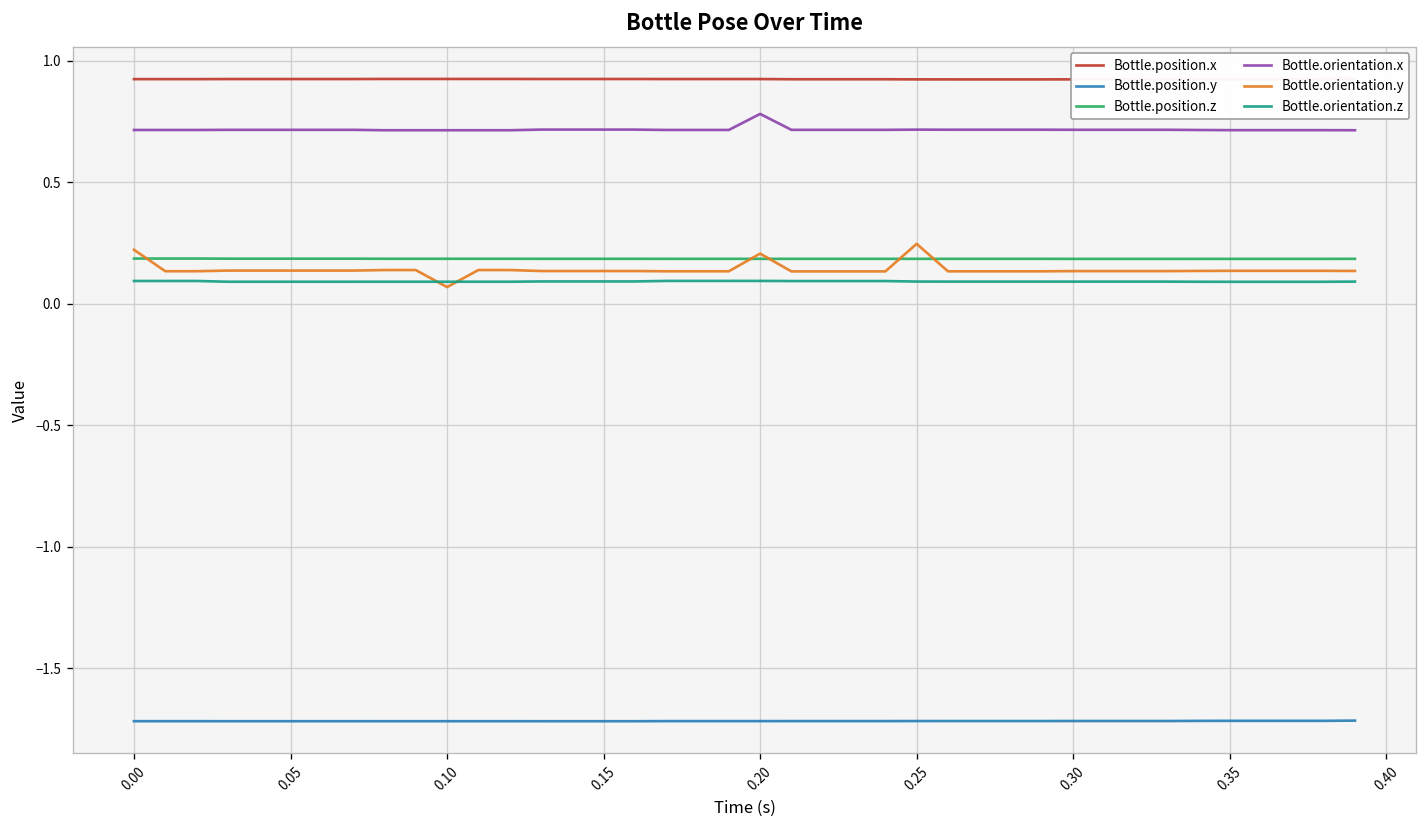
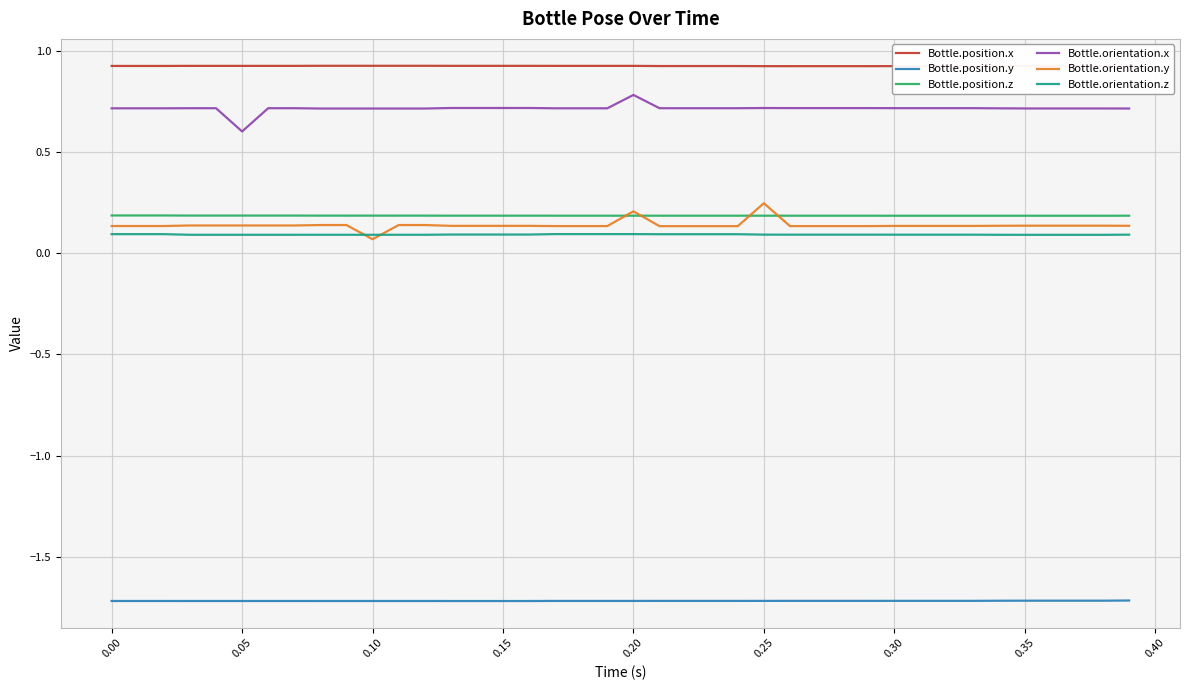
  {
    "Bottle.position.x": {
      "0.00": 0.92,
      "0.05": 0.93,
      "0.10": 0.93,
      "0.15": 0.93,
      "0.20": 0.93,
      "0.25": 0.92
    },
    "Bottle.position.y": {
      "0.00": -1.72,
      "0.05": -1.72,
      "0.10": -1.72,
      "0.15": -1.72,
      "0.20": -1.72,
      "0.25": -1.72,
      "0.30": -1.72,
      "0.35": -1.72
    },
    "Bottle.orientation.x": {
      "0.00": 0.72,
-     "0.05": 0.72,
+     "0.05": 0.60,
      "0.10": 0.71,
      "0.15": 0.72,
      "0.20": 0.78,
      "0.25": 0.72,
      "0.30": 0.72,
      "0.35": 0.71
    },
    "Bottle.orientation.y": {
-     "0.00": 0.22,
+     "0.00": 0.13,
      "0.05": 0.14,
      "0.10": 0.07,
      "0.15": 0.13,
      "0.20": 0.21,
      "0.25": 0.25,
      "0.30": 0.13,
      "0.35": 0.14
    }
  }
